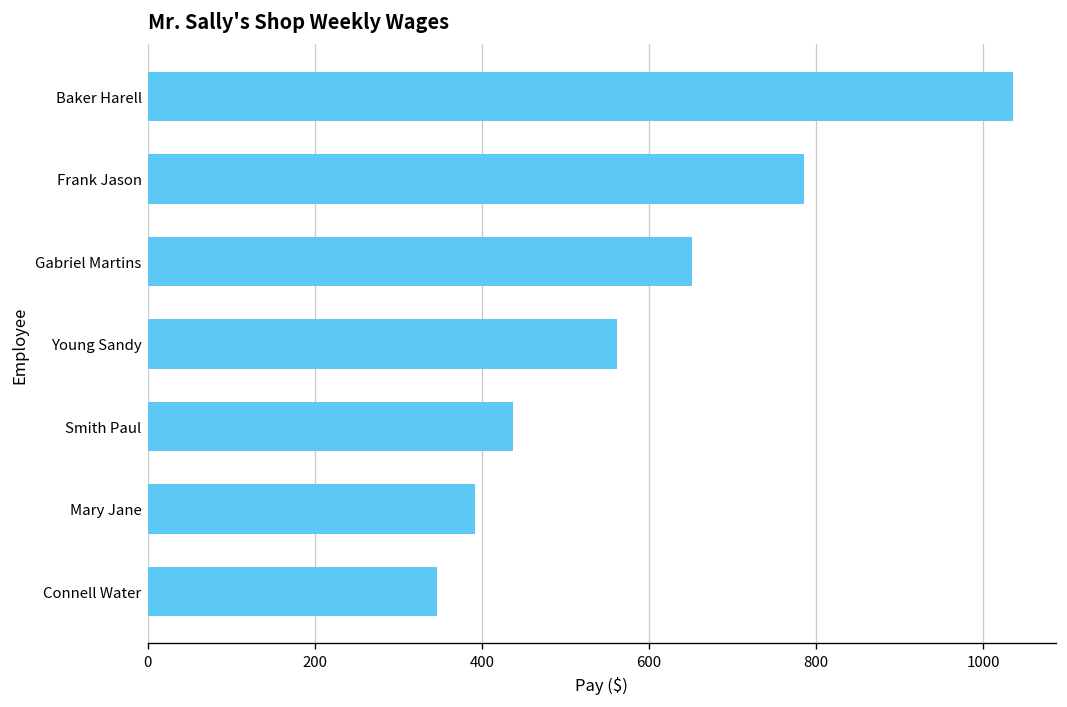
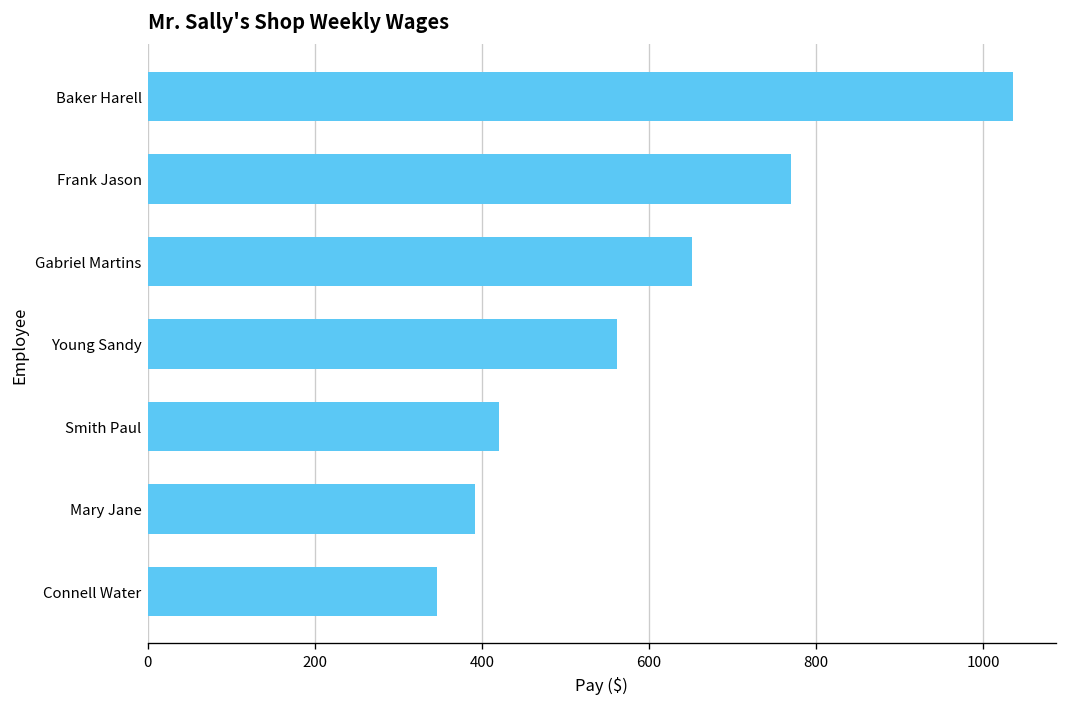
  {
    "Baker Harell": 1040,
-   "Frank Jason": 790,
+   "Frank Jason": 770,
    "Gabriel Martins": 650,
    "Young Sandy": 560,
-   "Smith Paul": 440,
+   "Smith Paul": 420,
    "Mary Jane": 390,
    "Connell Water": 350
  }
